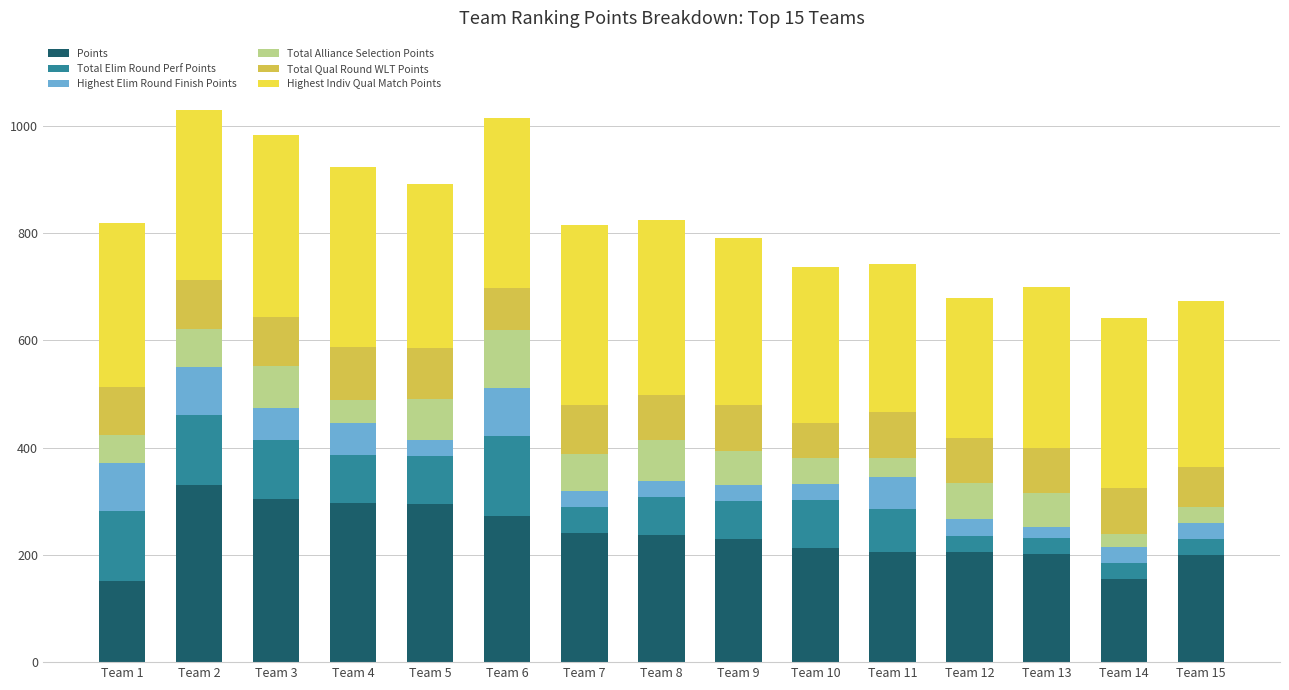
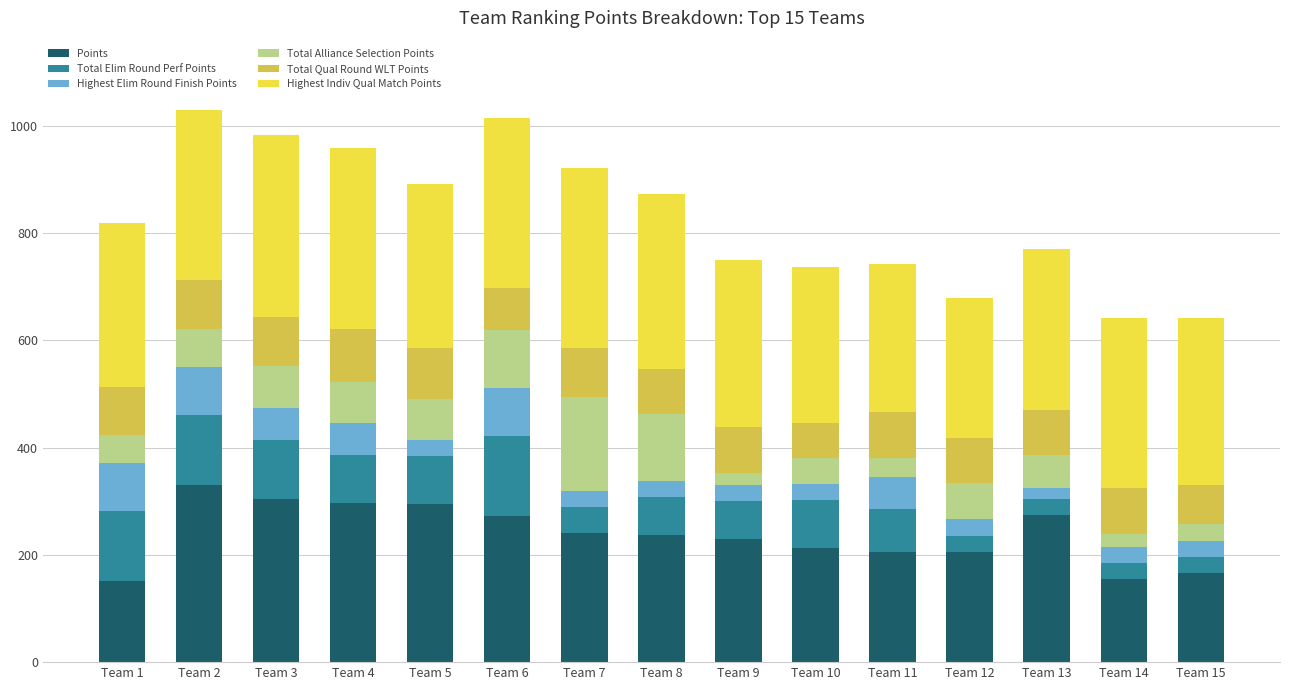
  {
    "Points": {
      "Team 1": 150,
      "Team 2": 330,
      "Team 3": 300,
      "Team 4": 300,
      "Team 5": 290,
      "Team 6": 270,
      "Team 7": 240,
      "Team 8": 240,
      "Team 9": 230,
      "Team 10": 210,
      "Team 11": 210,
      "Team 12": 210,
-     "Team 13": 200,
+     "Team 13": 270,
      "Team 14": 160,
-     "Team 15": 200
+     "Team 15": 170
    },
    "Total Elim Round Perf Points": {
      "Team 1": 130,
      "Team 2": 130,
      "Team 3": 110,
      "Team 4": 90,
      "Team 5": 90,
      "Team 6": 150,
      "Team 7": 50,
      "Team 8": 70,
      "Team 9": 70,
      "Team 10": 90,
      "Team 11": 80,
      "Team 12": 30,
      "Team 13": 30,
      "Team 14": 30,
      "Team 15": 30
    },
    "Highest Elim Round Finish Points": {
      "Team 1": 90,
      "Team 2": 90,
      "Team 3": 60,
      "Team 4": 60,
      "Team 5": 30,
      "Team 6": 90,
      "Team 7": 30,
      "Team 8": 30,
      "Team 9": 30,
      "Team 10": 30,
      "Team 11": 60,
      "Team 12": 30,
      "Team 13": 20,
      "Team 14": 30,
      "Team 15": 30
    },
    "Total Alliance Selection Points": {
      "Team 1": 50,
      "Team 2": 70,
      "Team 3": 80,
-     "Team 4": 40,
+     "Team 4": 80,
      "Team 5": 80,
      "Team 6": 110,
-     "Team 7": 70,
-     "Team 8": 80,
-     "Team 9": 60,
+     "Team 7": 170,
+     "Team 8": 130,
+     "Team 9": 20,
      "Team 10": 50,
      "Team 11": 40,
      "Team 12": 70,
      "Team 13": 60,
      "Team 14": 20,
      "Team 15": 30
    }
  }
